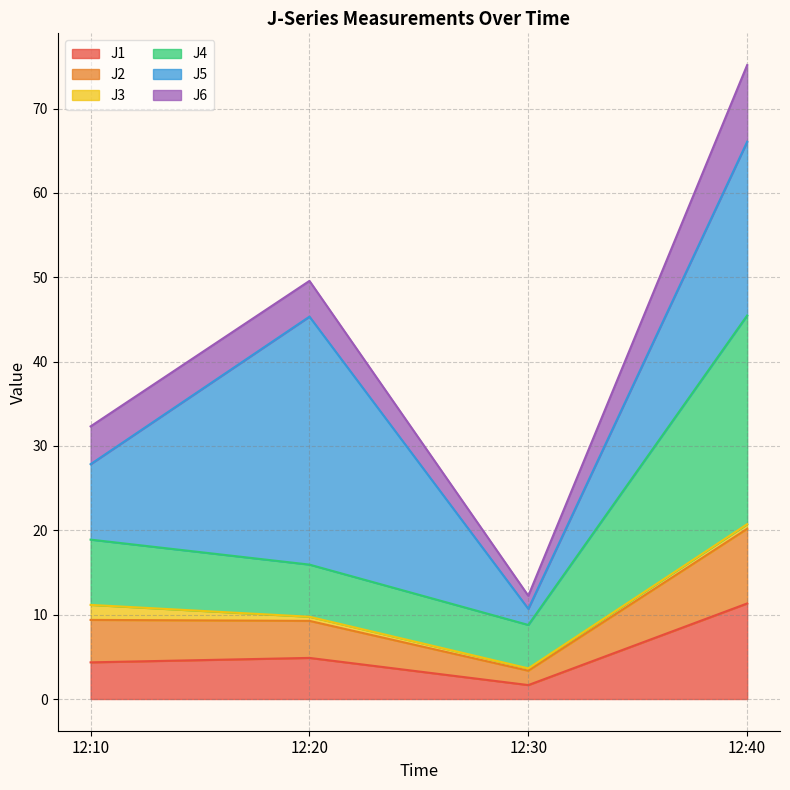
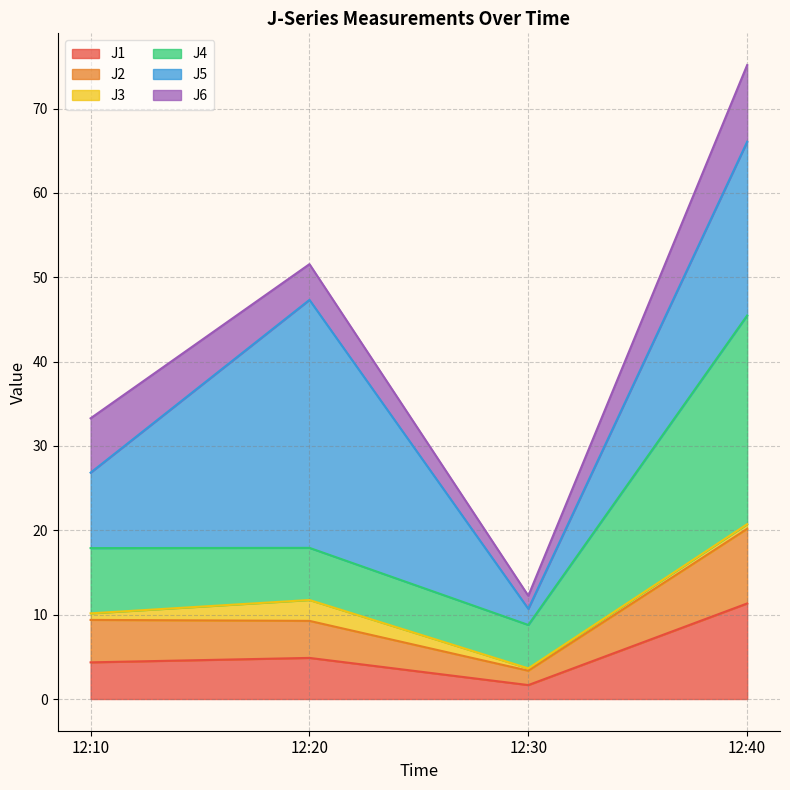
  {
    "J3": {
-     "12:10": 2,
-     "12:20": 0,
+     "12:10": 1,
+     "12:20": 2,
      "12:40": 1
    },
    "J4": {
      "12:10": 8,
      "12:20": 6,
      "12:30": 5,
      "12:40": 25
    },
    "J5": {
      "12:10": 9,
      "12:20": 29,
      "12:30": 2,
      "12:40": 21
    },
    "J6": {
-     "12:10": 4,
+     "12:10": 6,
      "12:20": 4,
      "12:30": 2,
      "12:40": 9
    }
  }
